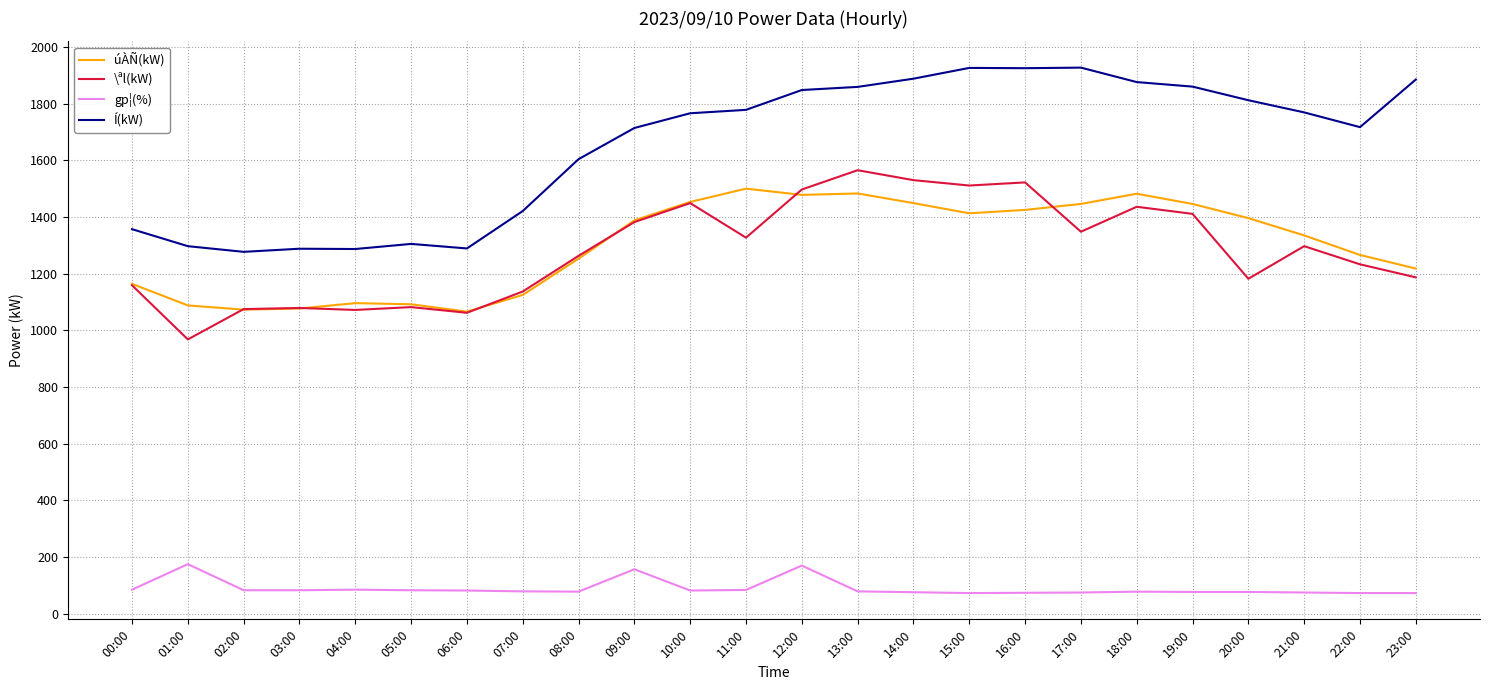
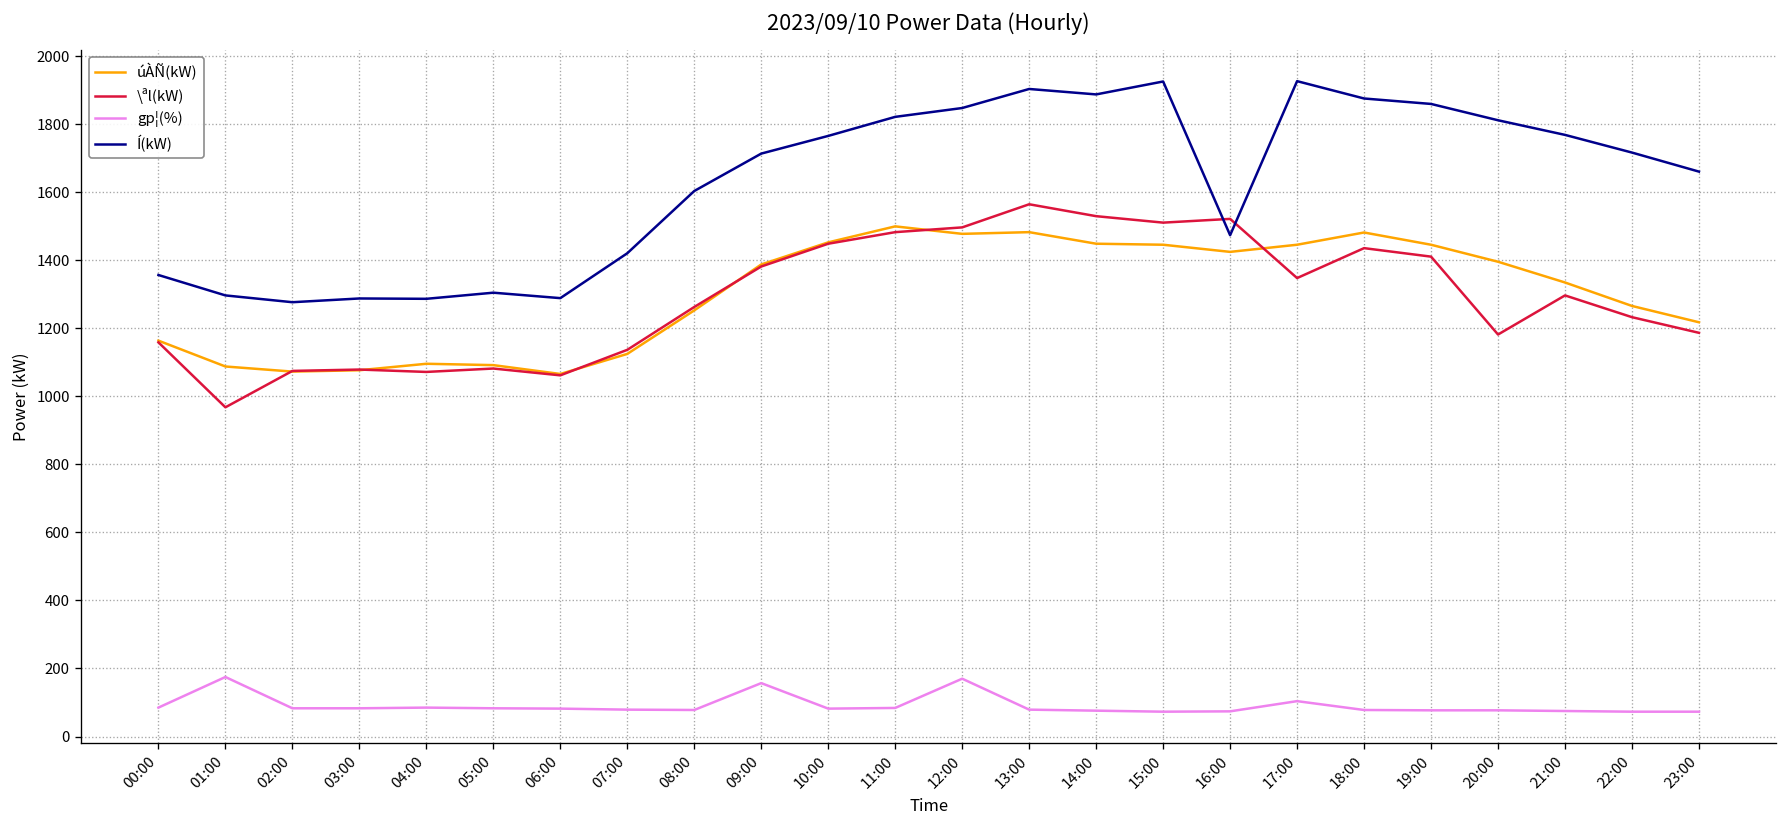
  {
    "úÀÑ(kW)": {
      "01:00": 1090,
      "04:00": 1100,
      "05:00": 1090,
      "07:00": 1130,
      "08:00": 1250,
      "11:00": 1500,
      "12:00": 1480,
      "13:00": 1480,
      "14:00": 1450,
-     "15:00": 1410,
+     "15:00": 1450,
      "16:00": 1430,
      "17:00": 1450,
      "18:00": 1480,
      "19:00": 1450,
      "20:00": 1400,
      "21:00": 1340,
      "22:00": 1270,
      "23:00": 1220
    },
    "\\ªl(kW)": {
      "01:00": 970,
      "04:00": 1070,
      "05:00": 1080,
      "07:00": 1140,
      "08:00": 1260,
-     "11:00": 1330,
+     "11:00": 1480,
      "12:00": 1500,
      "13:00": 1570,
      "14:00": 1530,
      "15:00": 1510,
      "16:00": 1520,
      "17:00": 1350,
      "18:00": 1440,
      "19:00": 1410,
      "20:00": 1180,
      "21:00": 1300,
      "22:00": 1230,
      "23:00": 1190
    },
    "gp¦(%)": {
      "00:00": 90,
      "01:00": 180,
      "02:00": 80,
      "03:00": 80,
      "04:00": 90,
      "05:00": 80,
      "06:00": 80,
      "07:00": 80,
      "08:00": 80,
      "09:00": 160,
      "10:00": 80,
      "11:00": 80,
      "12:00": 170,
      "13:00": 80,
      "14:00": 80,
      "15:00": 70,
      "16:00": 70,
-     "17:00": 80,
+     "17:00": 100,
      "18:00": 80,
      "19:00": 80,
      "20:00": 80,
      "21:00": 80,
      "22:00": 70,
      "23:00": 70
    },
    "Í(kW)": {
      "00:00": 1360,
      "01:00": 1300,
      "02:00": 1280,
      "03:00": 1290,
      "04:00": 1290,
      "05:00": 1310,
      "06:00": 1290,
      "07:00": 1420,
      "08:00": 1600,
      "09:00": 1710,
      "10:00": 1770,
-     "11:00": 1780,
+     "11:00": 1820,
      "12:00": 1850,
-     "13:00": 1860,
+     "13:00": 1900,
      "14:00": 1890,
      "15:00": 1930,
-     "16:00": 1930,
+     "16:00": 1470,
      "17:00": 1930,
      "18:00": 1880,
      "19:00": 1860,
      "20:00": 1810,
      "21:00": 1770,
      "22:00": 1720,
-     "23:00": 1890
+     "23:00": 1660
    }
  }
